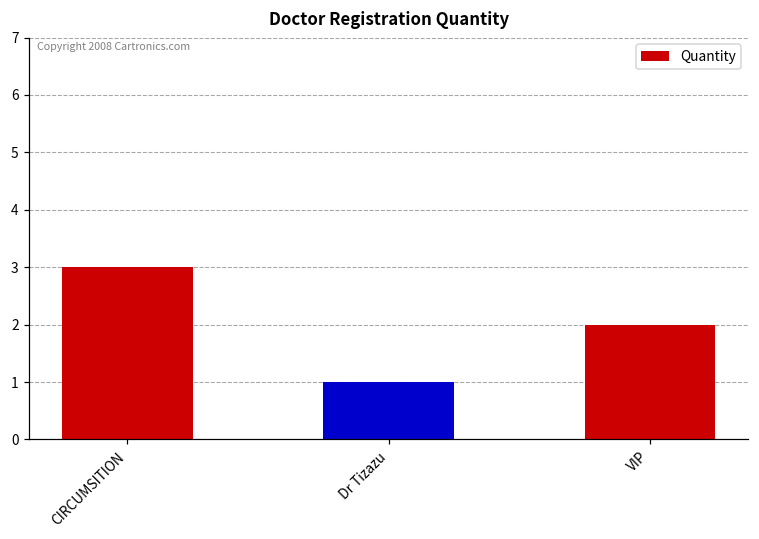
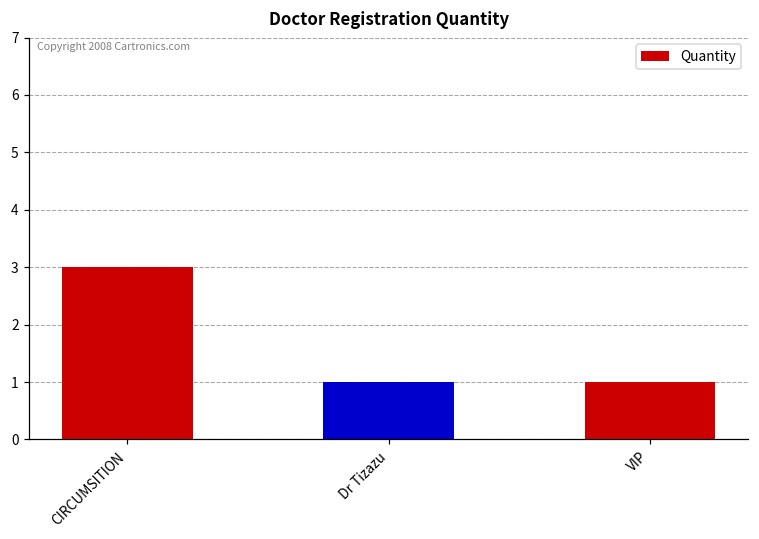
  {
    "CIRCUMSITION": 3,
    "Dr Tizazu": 1,
-   "VIP": 2
+   "VIP": 1
  }
